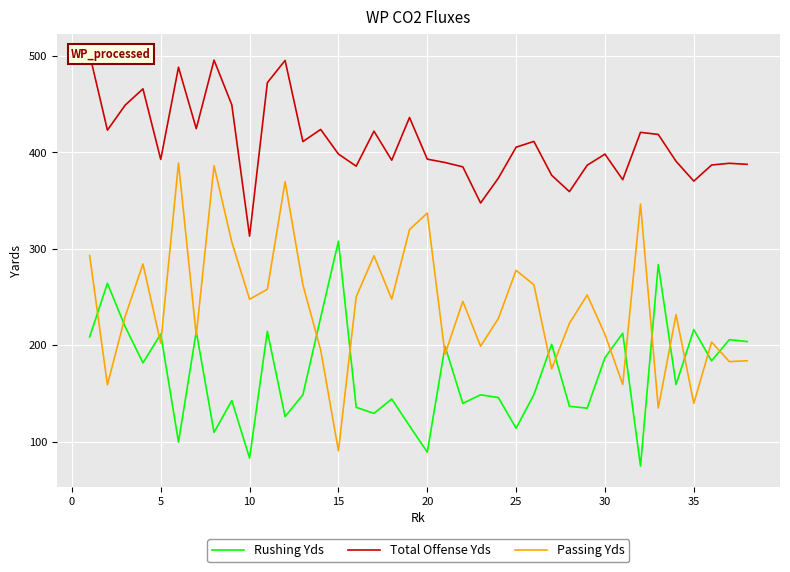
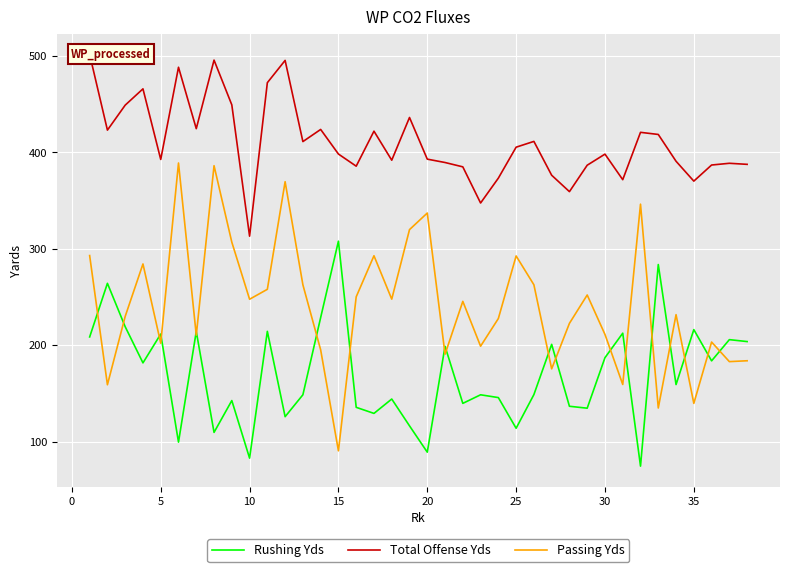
  {
    "Rushing Yds": {
      "5": 210,
      "10": 80,
      "15": 310,
      "20": 90,
      "25": 110,
      "30": 190,
      "35": 220
    },
    "Total Offense Yds": {
      "5": 390,
      "10": 310,
      "15": 400,
      "20": 390,
      "25": 410,
      "30": 400,
      "35": 370
    },
    "Passing Yds": {
      "5": 200,
      "10": 250,
      "15": 90,
      "20": 340,
-     "25": 280,
+     "25": 290,
      "30": 210,
      "35": 140
    }
  }
